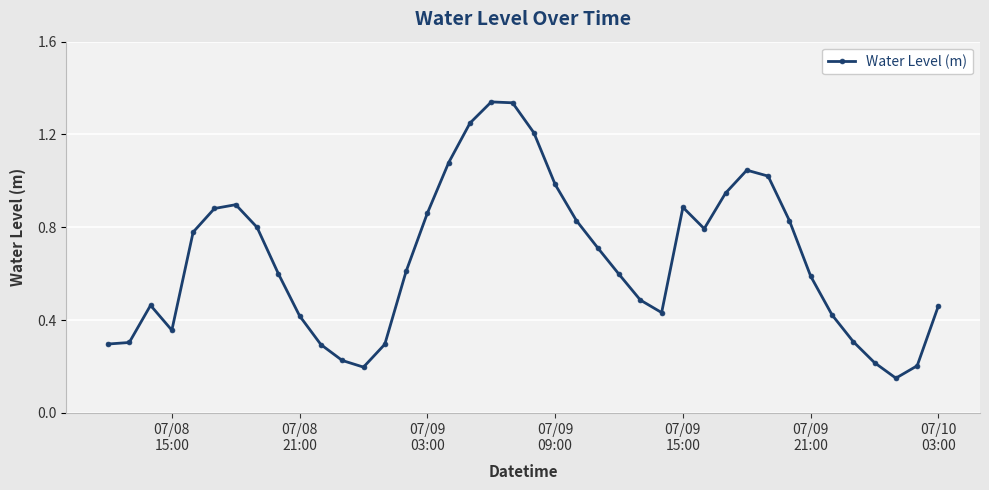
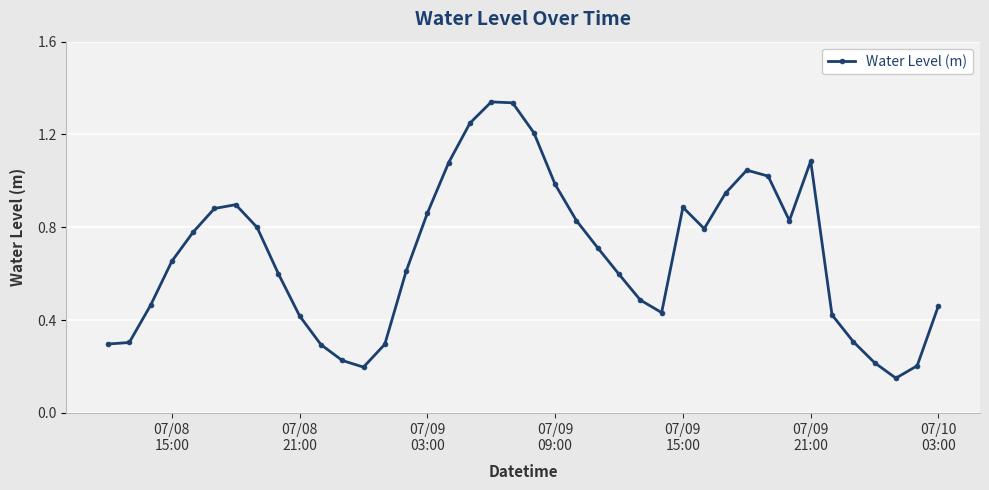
  {
-   "07/08 15:00": 0.36,
+   "07/08 15:00": 0.65,
    "07/08 21:00": 0.42,
    "07/09 03:00": 0.86,
    "07/09 09:00": 0.98,
    "07/09 15:00": 0.89,
-   "07/09 21:00": 0.59,
+   "07/09 21:00": 1.09,
    "07/10 03:00": 0.46
  }
